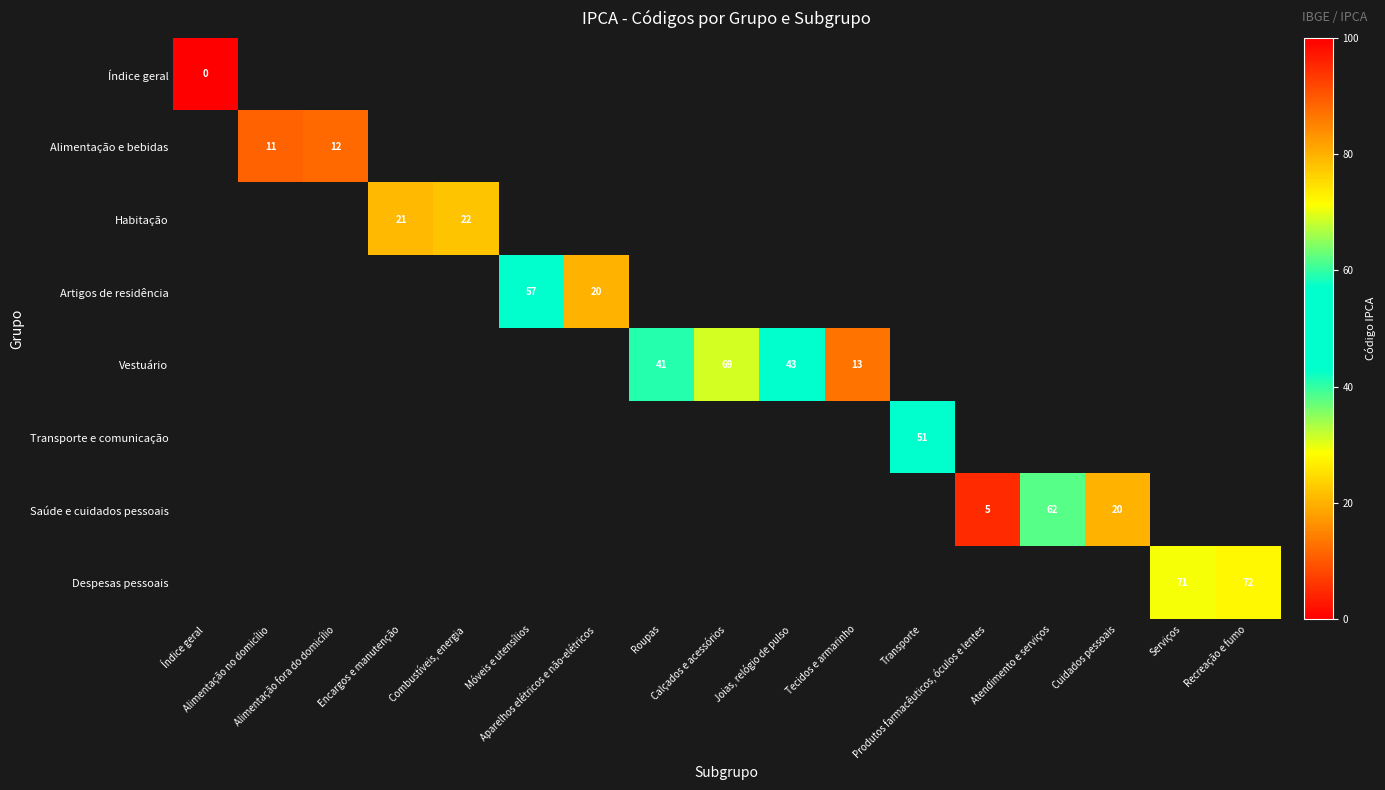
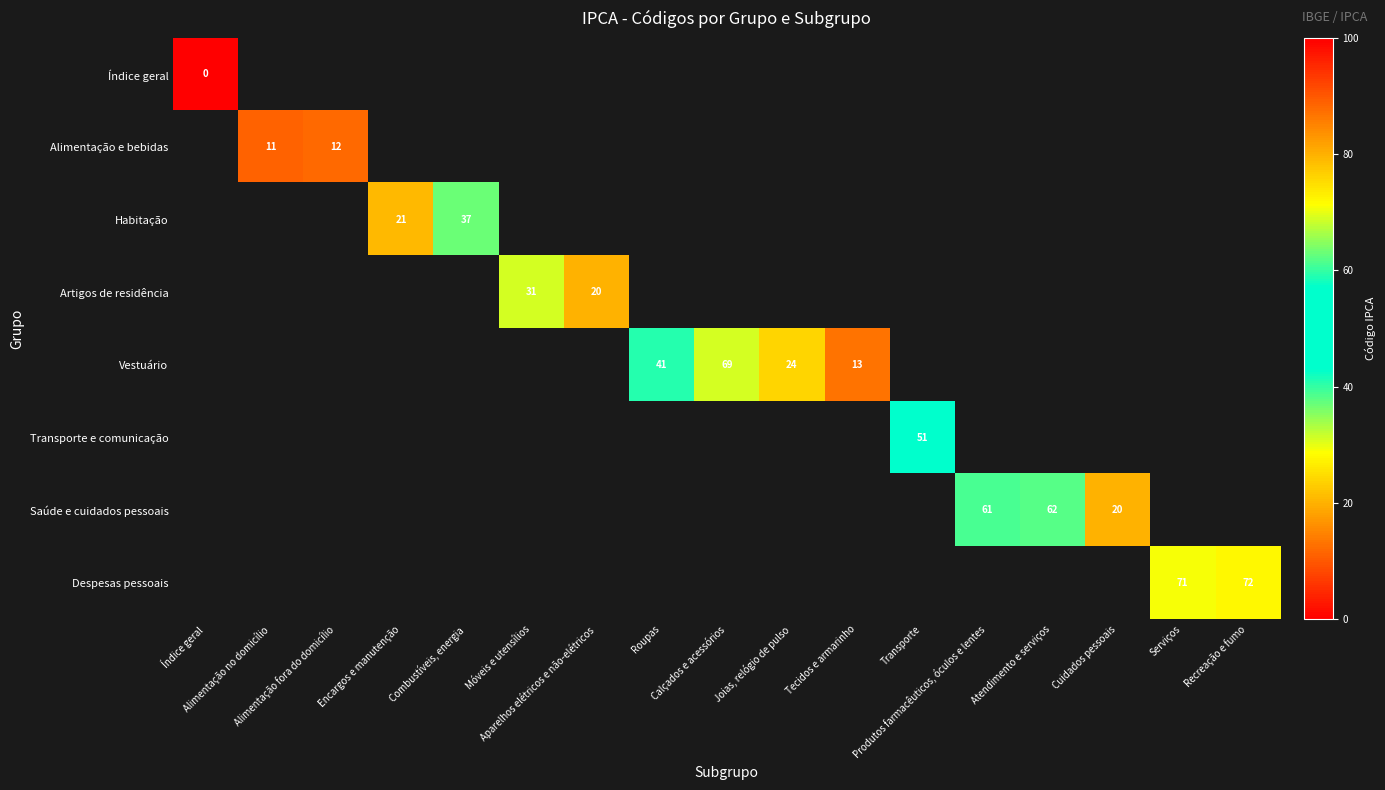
  {
    "Índice geral": {
      "Índice geral": 0
    },
    "Alimentação e bebidas": {
      "Alimentação no domicílio": 11,
      "Alimentação fora do domicílio": 12
    },
    "Habitação": {
      "Encargos e manutenção": 21,
-     "Combustíveis, energia": 22
+     "Combustíveis, energia": 37
    },
    "Artigos de residência": {
-     "Móveis e utensílios": 57,
+     "Móveis e utensílios": 31,
      "Aparelhos elétricos e não-elétricos": 20
    },
    "Vestuário": {
      "Roupas": 41,
      "Calçados e acessórios": 69,
-     "Joias, relógio de pulso": 43,
+     "Joias, relógio de pulso": 24,
      "Tecidos e armarinho": 13
    },
    "Transporte e comunicação": {
      "Transporte": 51
    },
    "Saúde e cuidados pessoais": {
-     "Produtos farmacêuticos, óculos e lentes": 5,
+     "Produtos farmacêuticos, óculos e lentes": 61,
      "Atendimento e serviços": 62,
      "Cuidados pessoais": 20
    },
    "Despesas pessoais": {
      "Serviços": 71,
      "Recreação e fumo": 72
    }
  }
